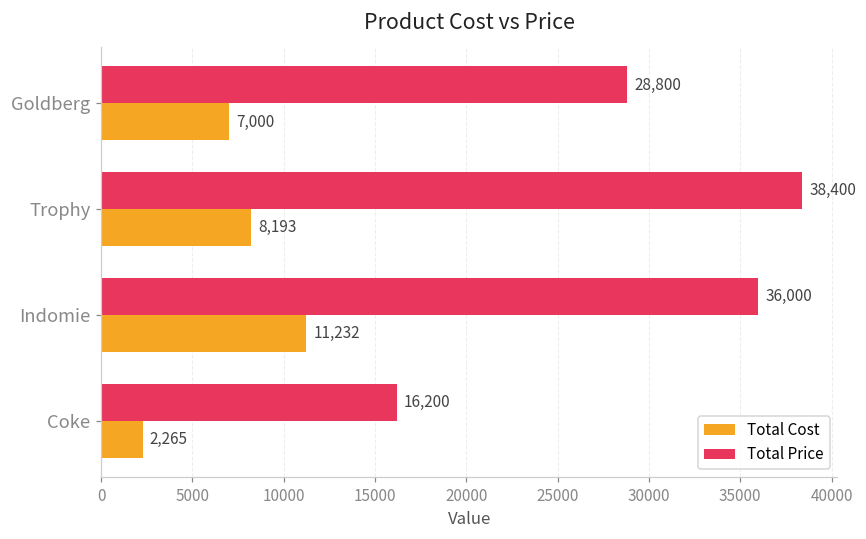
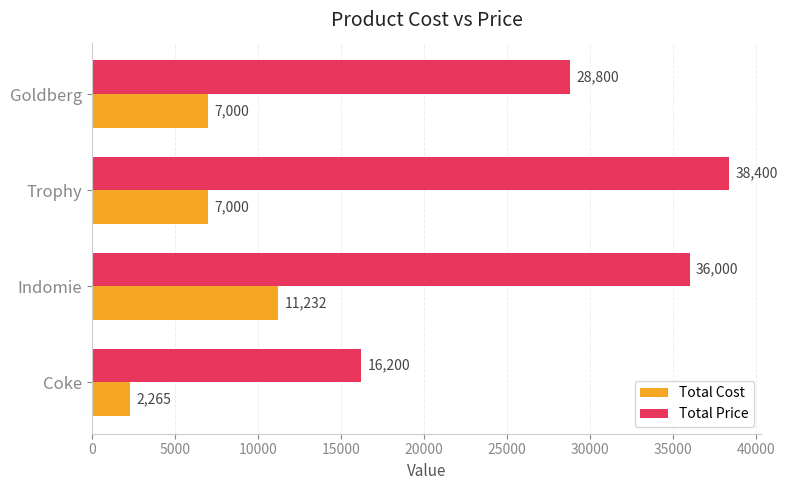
  {
    "Total Cost": {
      "Goldberg": "7,000",
-     "Trophy": "8,193",
+     "Trophy": "7,000",
      "Indomie": "11,232",
      "Coke": "2,265"
    },
    "Total Price": {
      "Goldberg": "28,800",
      "Trophy": "38,400",
      "Indomie": "36,000",
      "Coke": "16,200"
    }
  }
